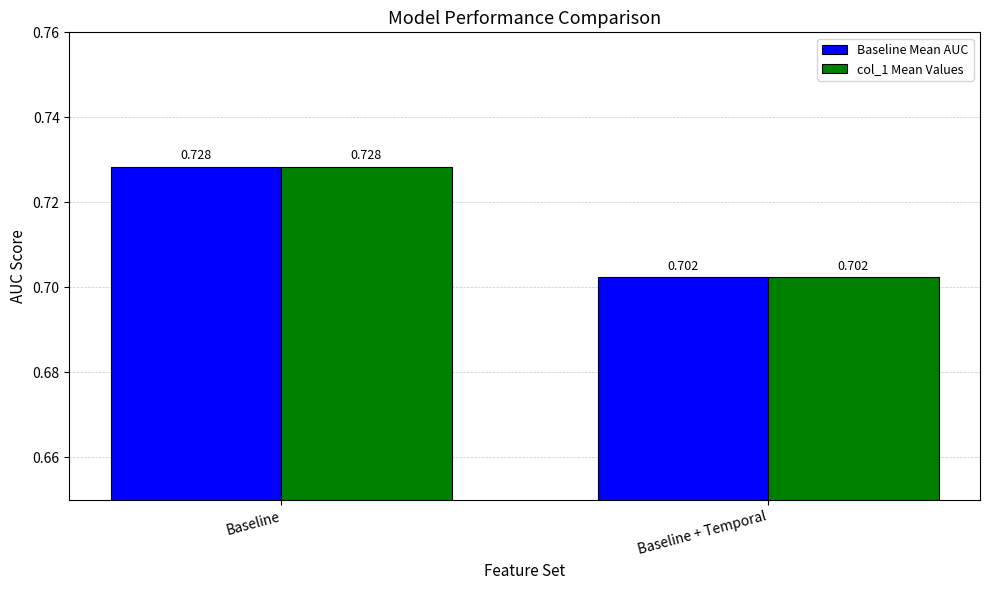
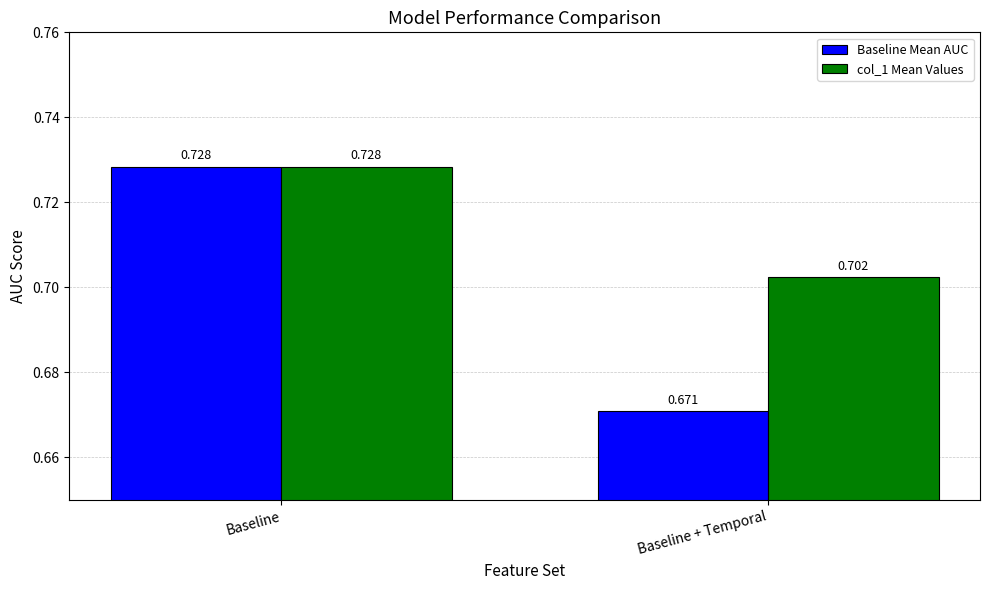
  {
    "Baseline Mean AUC": {
      "Baseline": 0.728,
-     "Baseline + Temporal": 0.702
+     "Baseline + Temporal": 0.671
    },
    "col_1 Mean Values": {
      "Baseline": 0.728,
      "Baseline + Temporal": 0.702
    }
  }
